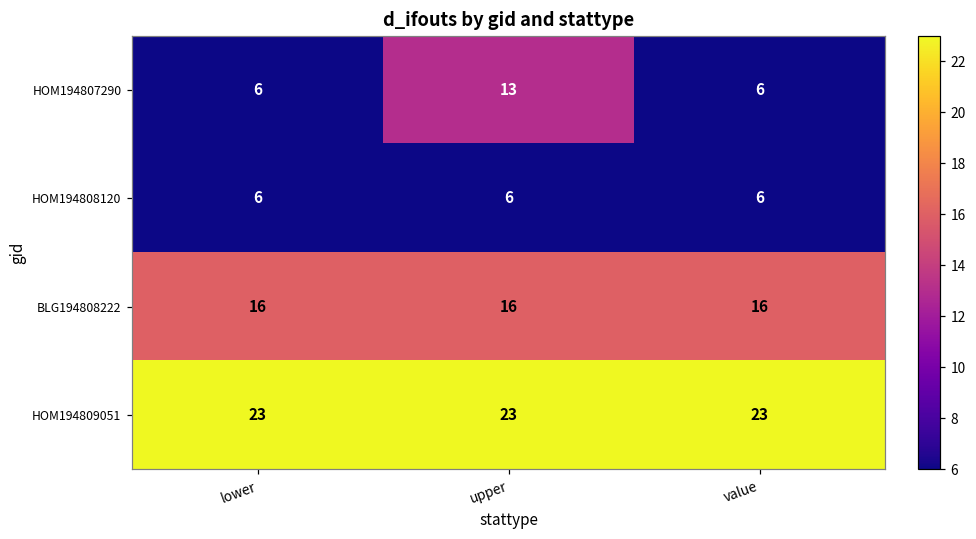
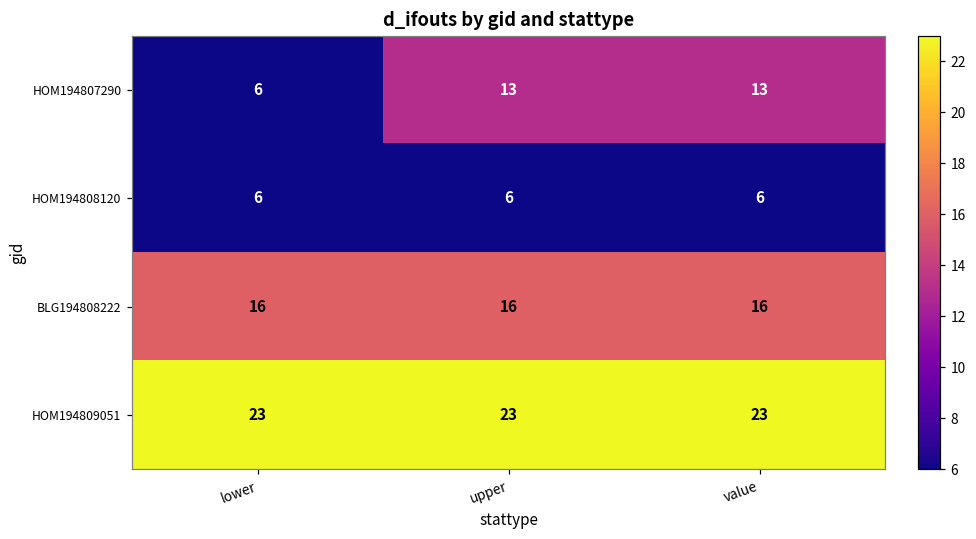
  {
    "HOM194807290": {
      "lower": 6,
      "upper": 13,
-     "value": 6
+     "value": 13
    },
    "HOM194808120": {
      "lower": 6,
      "upper": 6,
      "value": 6
    },
    "BLG194808222": {
      "lower": 16,
      "upper": 16,
      "value": 16
    },
    "HOM194809051": {
      "lower": 23,
      "upper": 23,
      "value": 23
    }
  }
